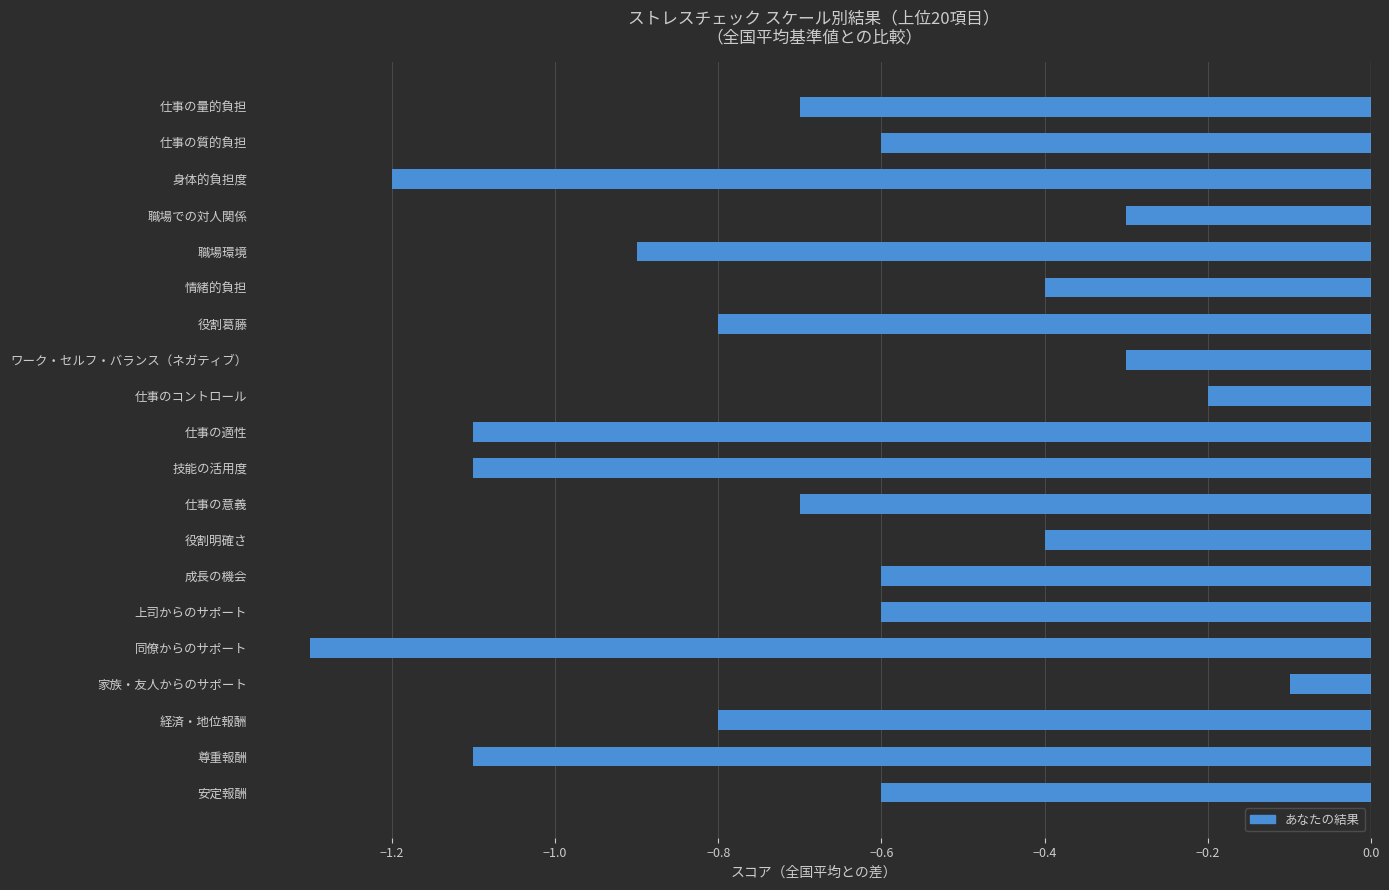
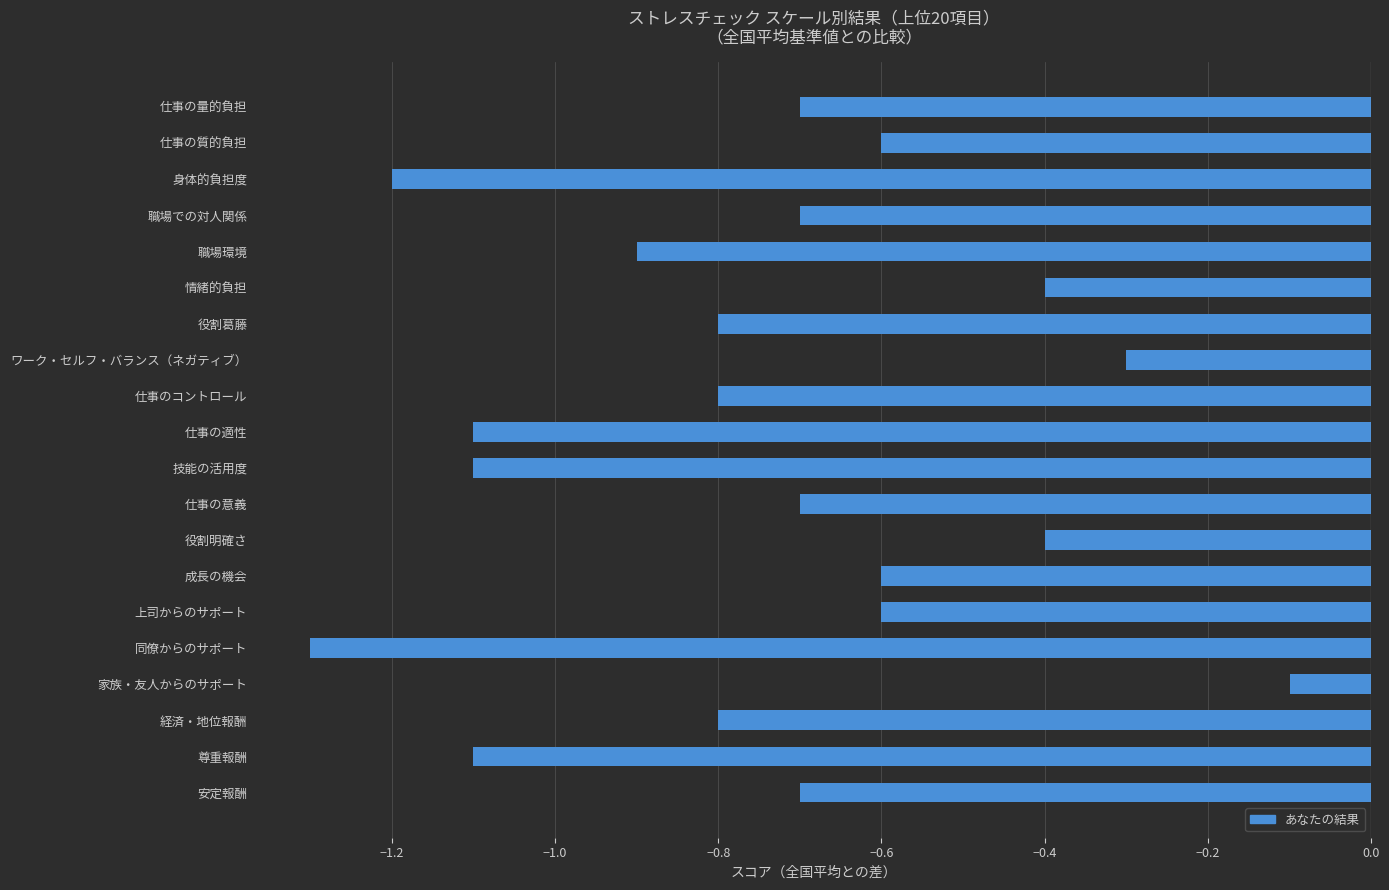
  {
    "仕事の量的負担": -0.70,
    "仕事の質的負担": -0.60,
    "身体的負担度": -1.20,
-   "職場での対人関係": -0.30,
+   "職場での対人関係": -0.70,
    "職場環境": -0.90,
    "情緒的負担": -0.40,
    "役割葛藤": -0.80,
    "ワーク・セルフ・バランス（ネガティブ）": -0.30,
-   "仕事のコントロール": -0.20,
+   "仕事のコントロール": -0.80,
    "仕事の適性": -1.10,
    "技能の活用度": -1.10,
    "仕事の意義": -0.70,
    "役割明確さ": -0.40,
    "成長の機会": -0.60,
    "上司からのサポート": -0.60,
    "同僚からのサポート": -1.30,
    "家族・友人からのサポート": -0.10,
    "経済・地位報酬": -0.80,
    "尊重報酬": -1.10,
-   "安定報酬": -0.60
+   "安定報酬": -0.70
  }
